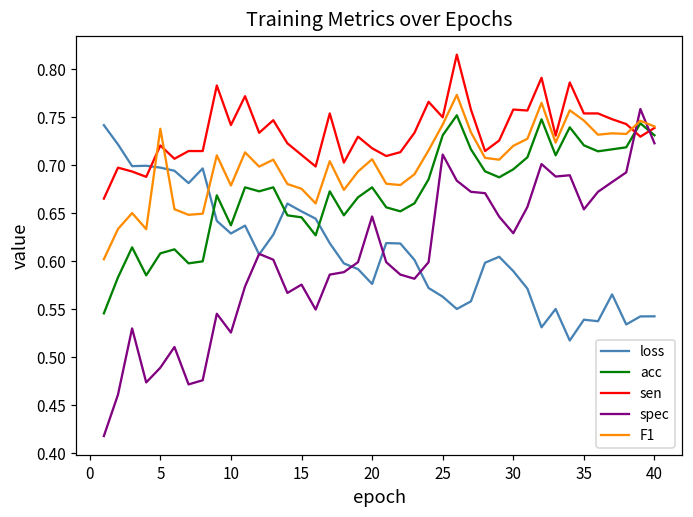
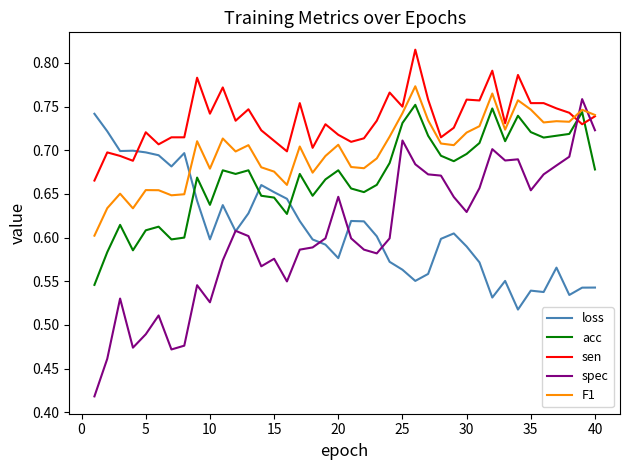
  {
    "loss": {
      "5": 0.70,
-     "10": 0.63,
+     "10": 0.60,
      "15": 0.65,
      "20": 0.58,
      "25": 0.56,
      "30": 0.59,
      "35": 0.54,
      "40": 0.54
    },
    "acc": {
      "5": 0.61,
      "10": 0.64,
      "15": 0.65,
      "20": 0.68,
      "25": 0.73,
      "30": 0.70,
      "35": 0.72,
-     "40": 0.73
+     "40": 0.68
    },
    "sen": {
      "5": 0.72,
      "10": 0.74,
      "15": 0.71,
      "20": 0.72,
      "25": 0.75,
      "30": 0.76,
      "35": 0.75
    },
    "spec": {
      "5": 0.49,
      "10": 0.53,
      "15": 0.58,
      "20": 0.65,
      "25": 0.71,
      "30": 0.63,
      "35": 0.65,
      "40": 0.72
    },
    "F1": {
-     "5": 0.74,
+     "5": 0.65,
      "10": 0.68,
      "15": 0.68,
      "20": 0.71,
      "25": 0.74,
      "30": 0.72,
      "35": 0.75
    }
  }
